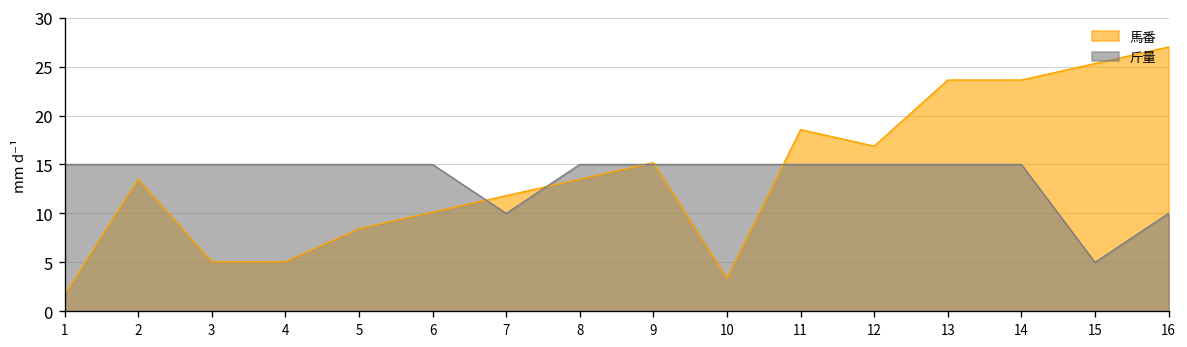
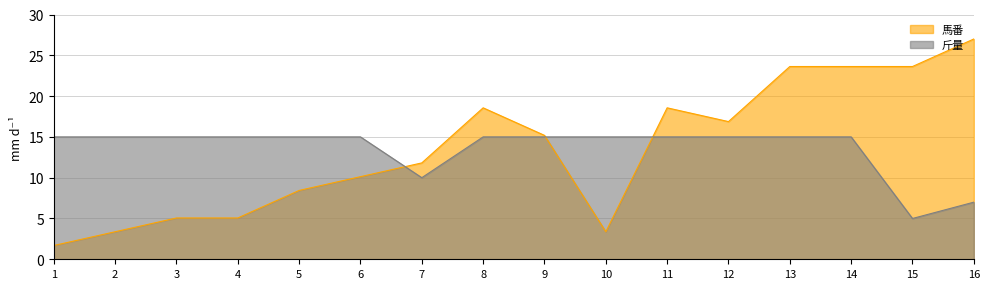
  {
    "馬番": {
      "1": 2,
-     "2": 14,
+     "2": 3,
      "3": 5,
      "4": 5,
      "5": 8,
      "6": 10,
      "7": 12,
-     "8": 14,
+     "8": 19,
      "10": 3,
      "11": 19,
      "12": 17,
      "13": 24,
      "14": 24,
-     "15": 25,
+     "15": 24,
      "16": 27
    },
    "斤量": {
      "1": 15,
      "2": 15,
      "3": 15,
      "4": 15,
      "5": 15,
      "6": 15,
      "7": 10,
      "8": 15,
      "10": 15,
      "11": 15,
      "12": 15,
      "13": 15,
      "14": 15,
      "15": 5,
-     "16": 10
+     "16": 7
    }
  }
